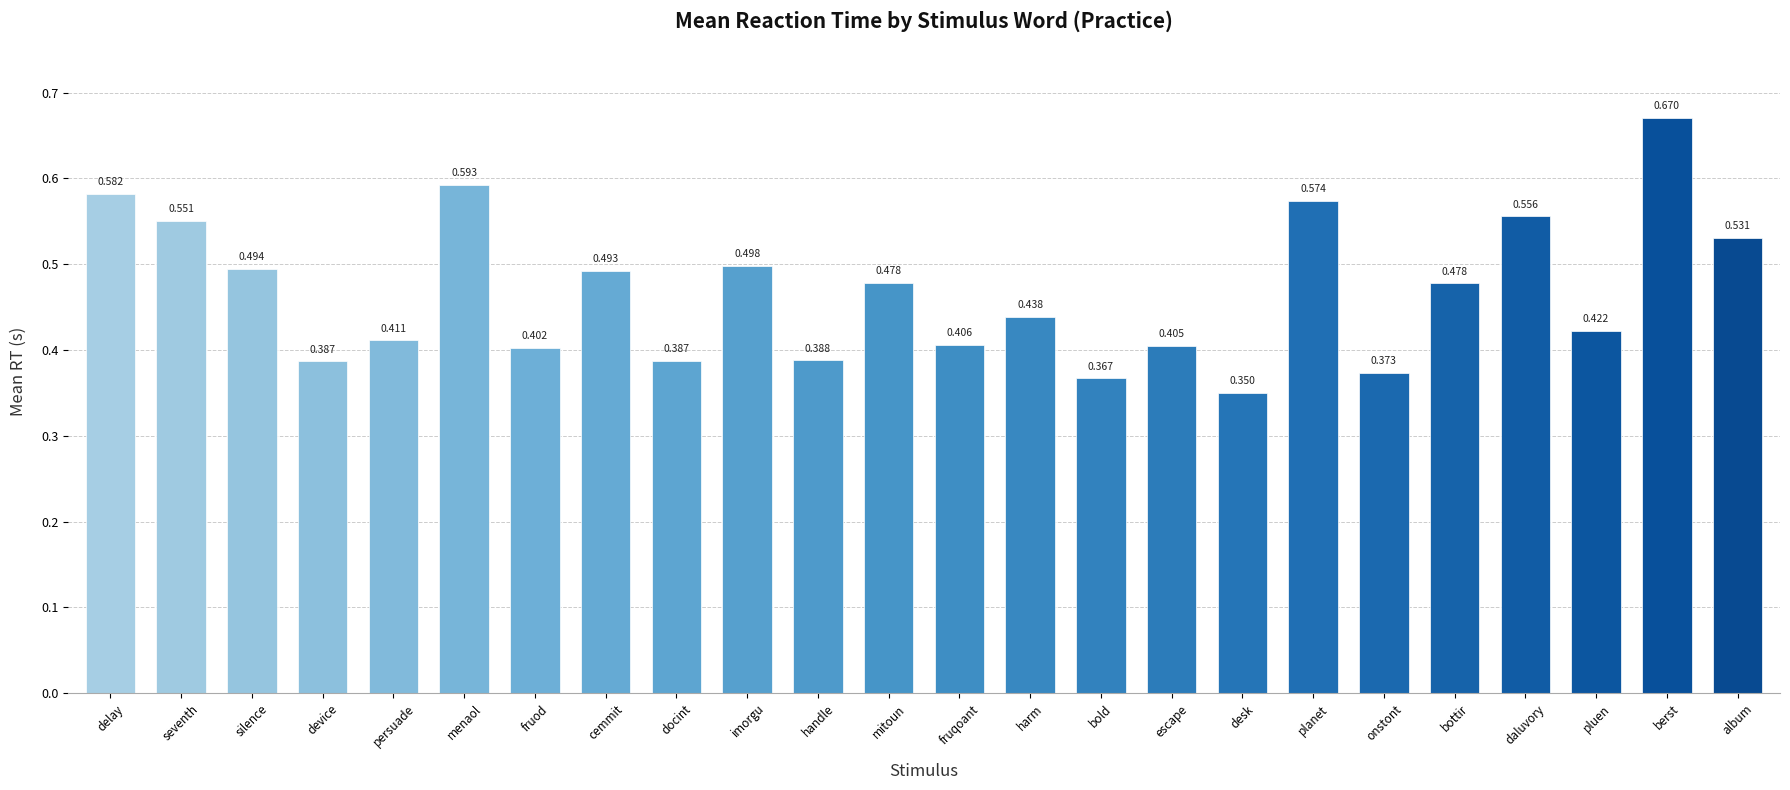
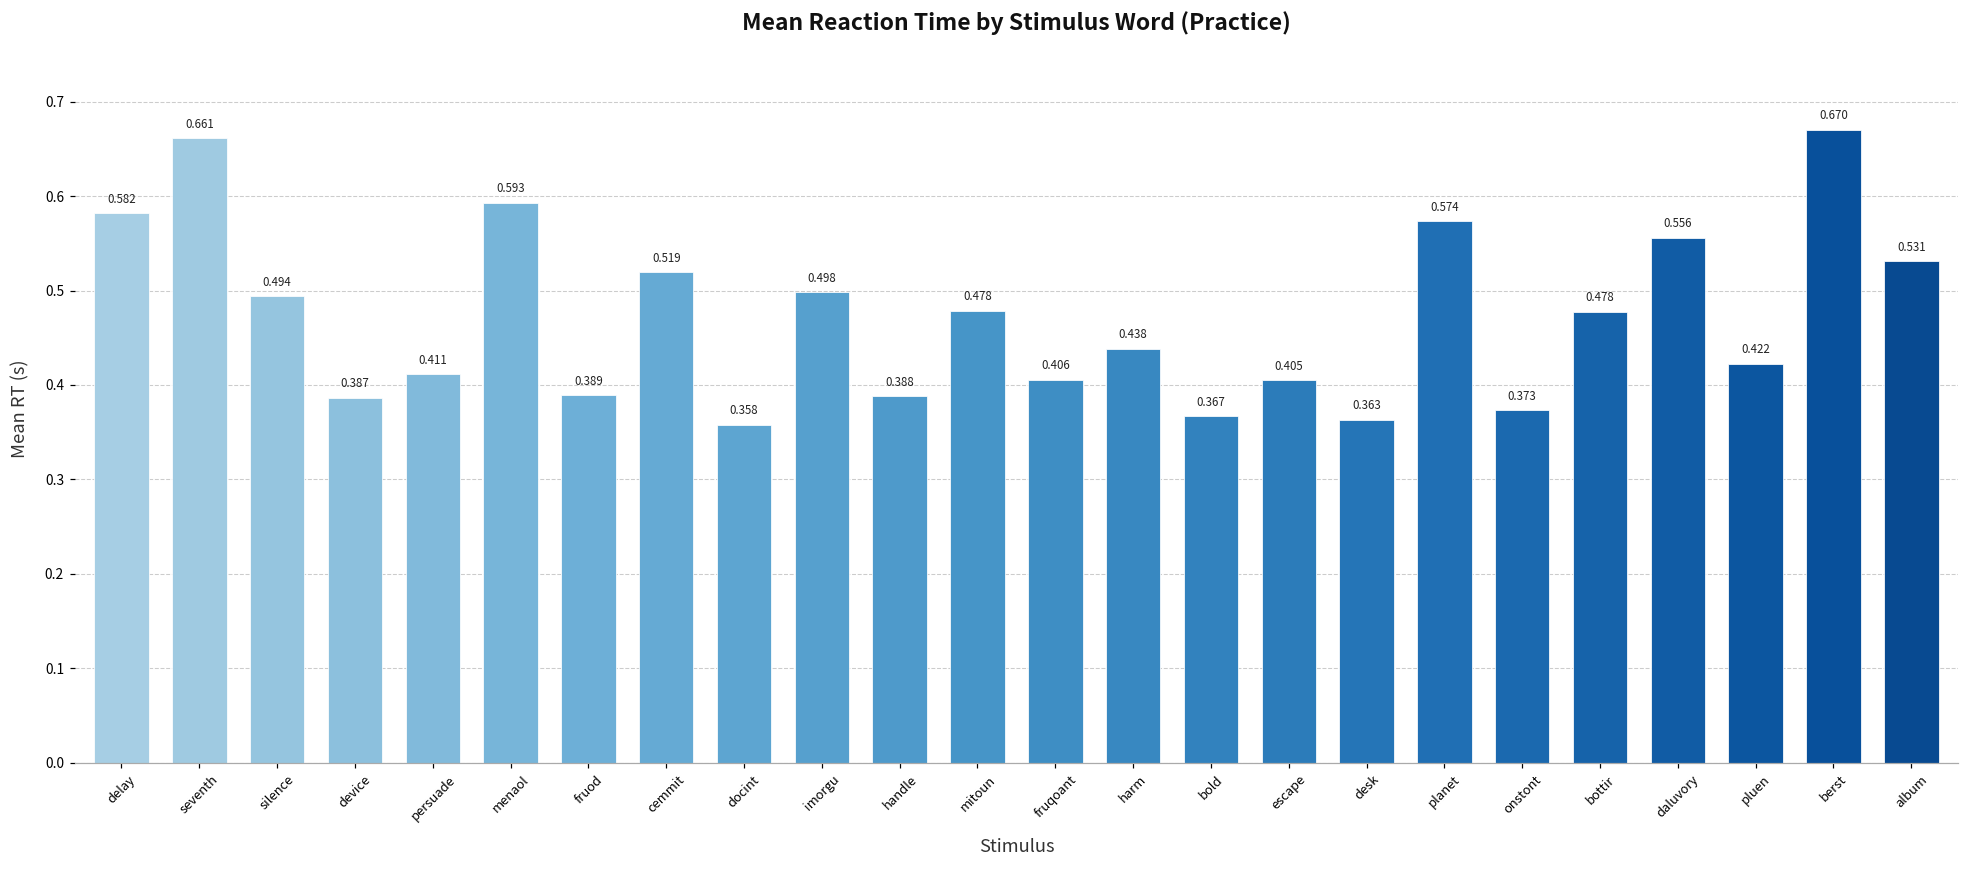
  {
    "delay": 0.582,
-   "seventh": 0.551,
+   "seventh": 0.661,
    "silence": 0.494,
    "device": 0.387,
    "persuade": 0.411,
    "menaol": 0.593,
-   "fruod": 0.402,
-   "cemmit": 0.493,
-   "docint": 0.387,
+   "fruod": 0.389,
+   "cemmit": 0.519,
+   "docint": 0.358,
    "imorgu": 0.498,
    "handle": 0.388,
    "mitoun": 0.478,
    "fruqoant": 0.406,
    "harm": 0.438,
    "bold": 0.367,
    "escape": 0.405,
-   "desk": 0.350,
+   "desk": 0.363,
    "planet": 0.574,
    "onstont": 0.373,
    "bottir": 0.478,
    "daluvory": 0.556,
    "pluen": 0.422,
    "berst": 0.670,
    "album": 0.531
  }
